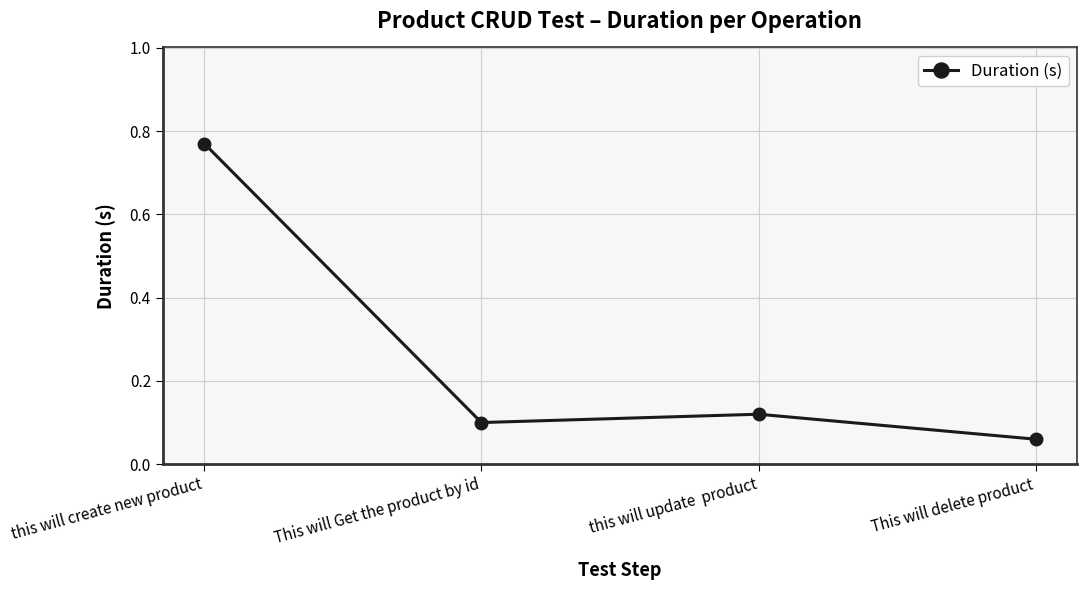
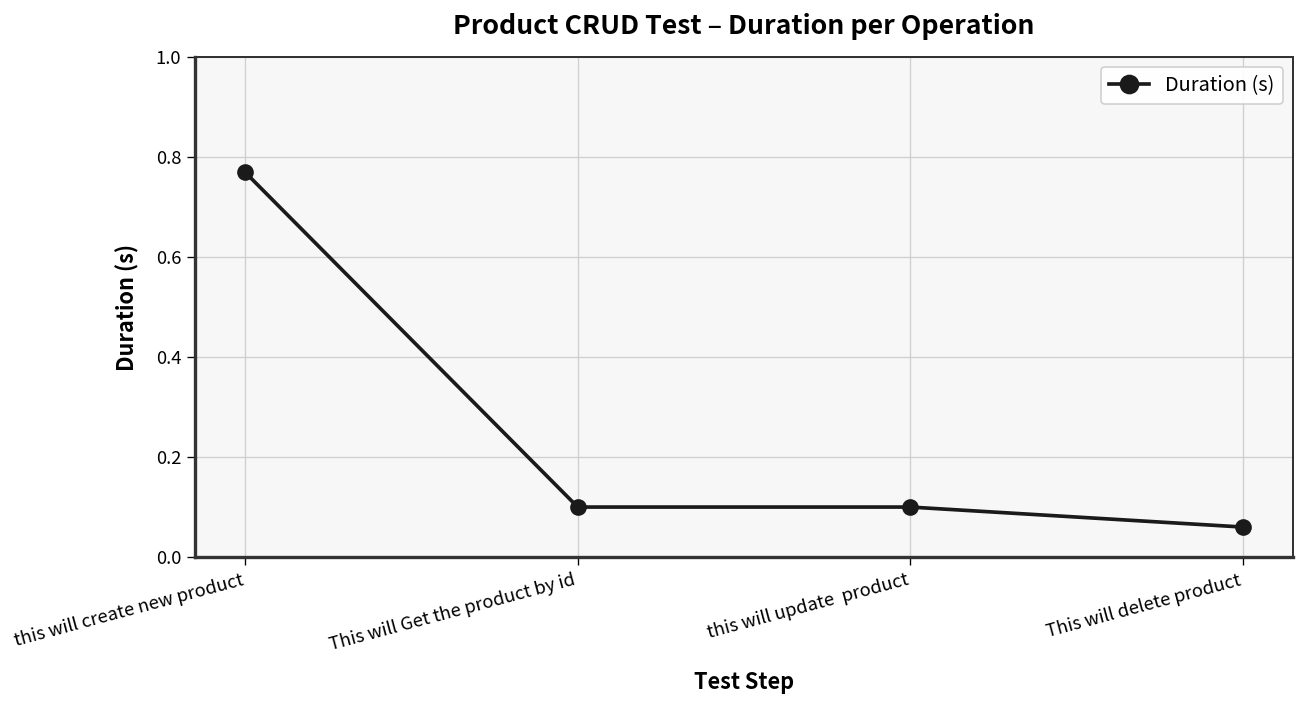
  {
    "this will create new product": 0.77,
    "This will Get the product by id": 0.10,
-   "this will update product": 0.12,
+   "this will update product": 0.10,
    "This will delete product": 0.06
  }
